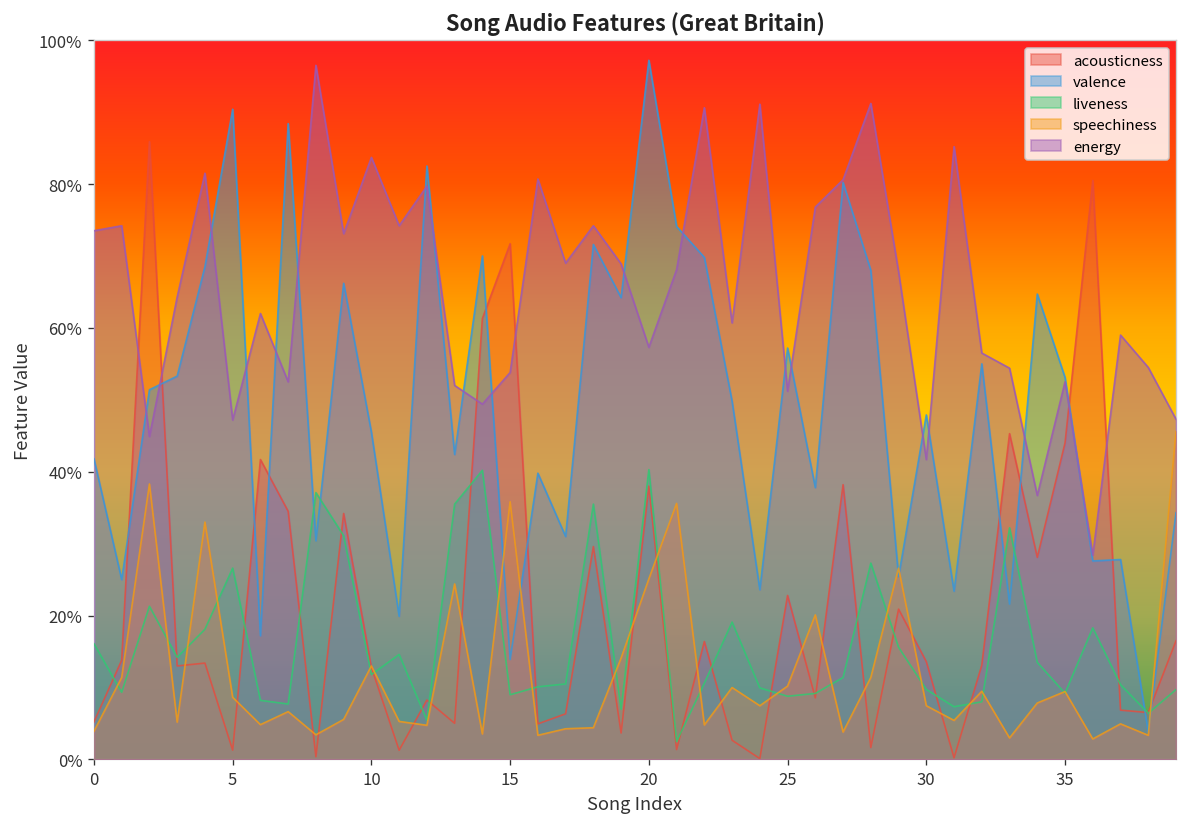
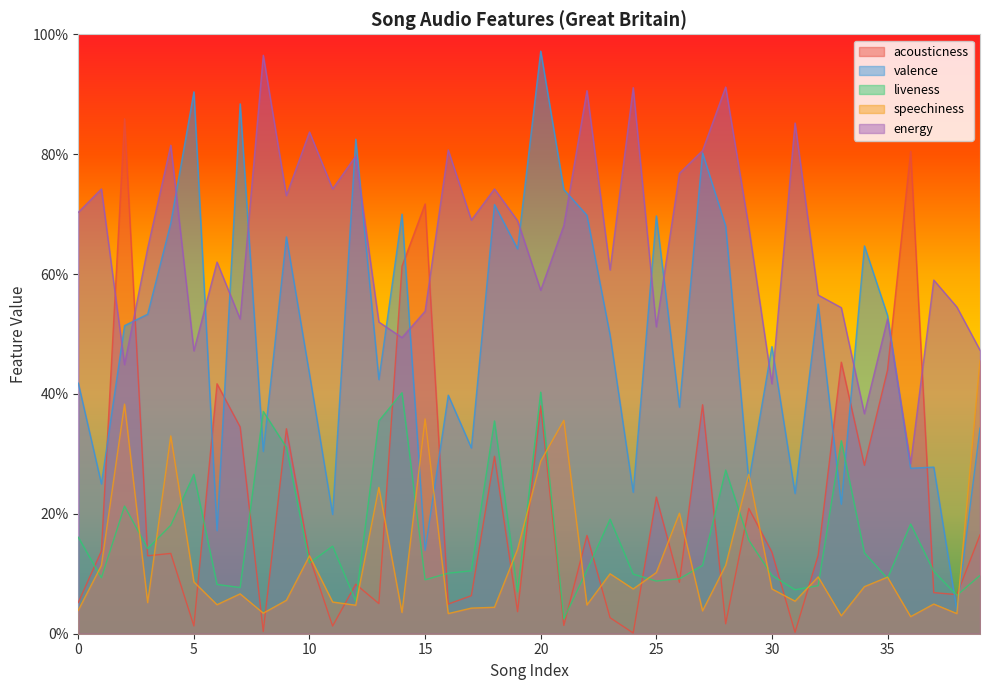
  {
    "acousticness": {
      "0": "5%",
      "5": "1%",
      "15": "72%",
      "20": "38%",
      "25": "23%",
      "30": "14%",
      "35": "44%"
    },
    "valence": {
      "0": "42%",
      "5": "90%",
-     "10": "46%",
+     "10": "43%",
      "15": "14%",
      "20": "97%",
-     "25": "57%",
+     "25": "70%",
      "30": "48%",
      "35": "53%"
    },
    "liveness": {
      "0": "16%",
      "5": "27%",
      "10": "12%",
      "15": "9%",
      "20": "40%",
      "25": "9%",
      "30": "10%"
    },
    "speechiness": {
      "0": "4%",
      "5": "9%",
      "15": "36%",
-     "20": "25%",
+     "20": "29%",
      "25": "10%",
      "30": "7%"
    },
    "energy": {
-     "0": "74%",
+     "0": "70%",
      "5": "47%",
      "10": "84%",
      "15": "54%",
      "20": "57%",
      "25": "51%",
      "30": "42%",
      "35": "53%"
    }
  }
